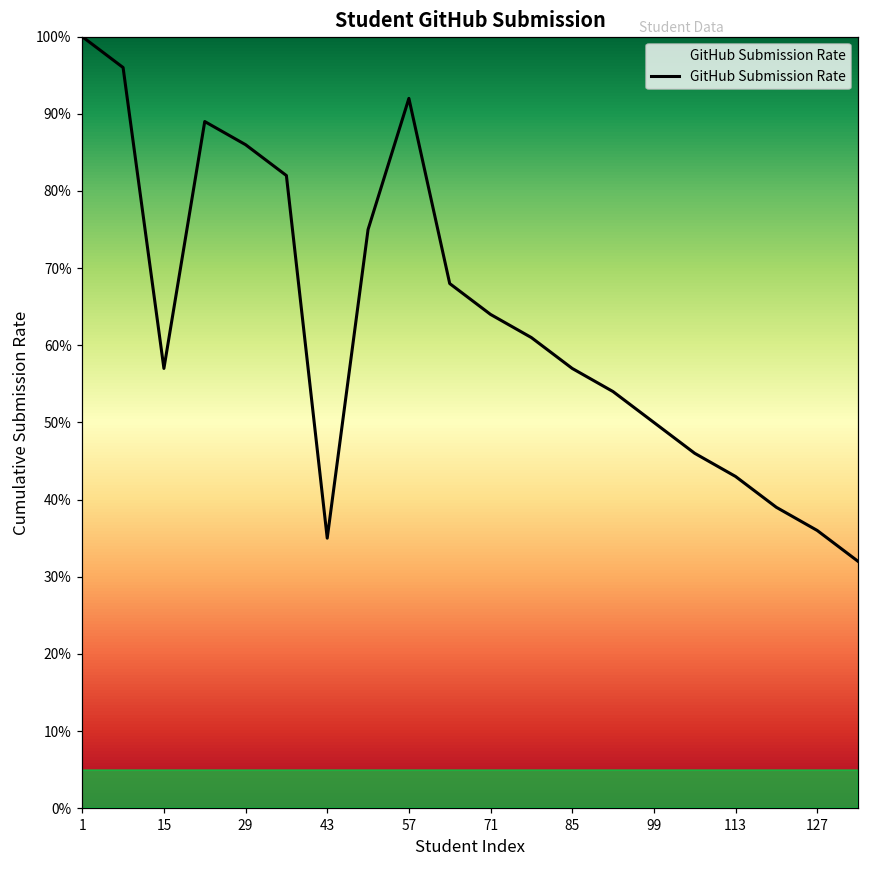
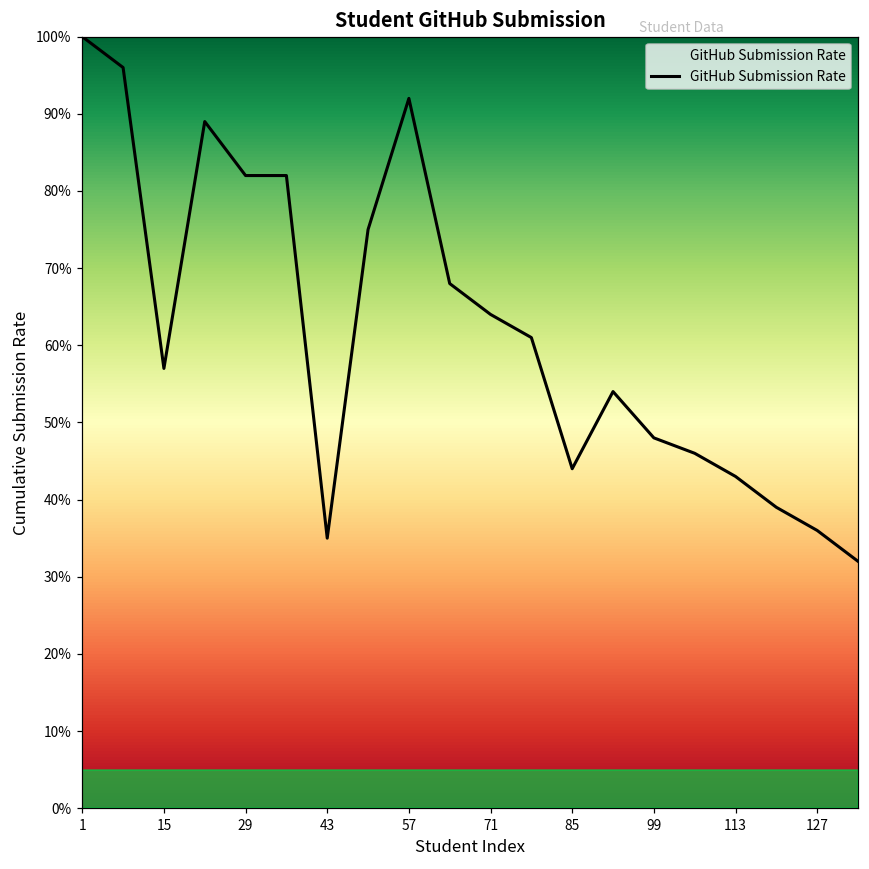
  {
    "1": "100%",
    "15": "57%",
-   "29": "86%",
+   "29": "82%",
    "43": "35%",
    "57": "92%",
    "71": "64%",
-   "85": "57%",
-   "99": "50%",
+   "85": "44%",
+   "99": "48%",
    "113": "43%",
    "127": "36%"
  }
